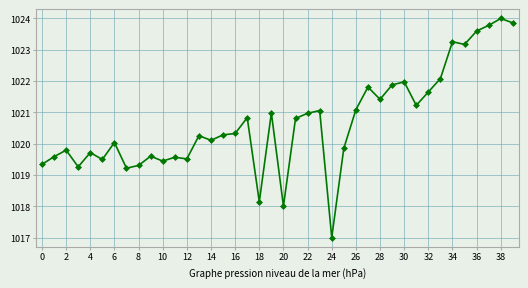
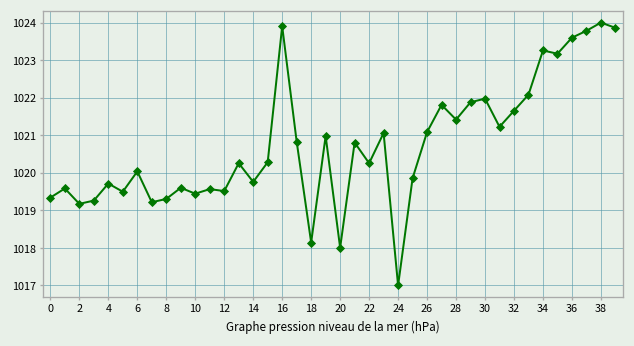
  {
    "0": 1019.3,
-   "2": 1019.8,
+   "2": 1019.2,
    "4": 1019.7,
    "6": 1020.0,
    "8": 1019.3,
    "10": 1019.4,
    "12": 1019.5,
-   "14": 1020.1,
-   "16": 1020.3,
+   "14": 1019.8,
+   "16": 1023.9,
    "18": 1018.1,
    "20": 1018.0,
-   "22": 1021.0,
+   "22": 1020.3,
    "24": 1017.0,
    "26": 1021.1,
    "28": 1021.4,
    "30": 1022.0,
    "32": 1021.7,
    "34": 1023.3,
    "36": 1023.6,
    "38": 1024.0
  }
